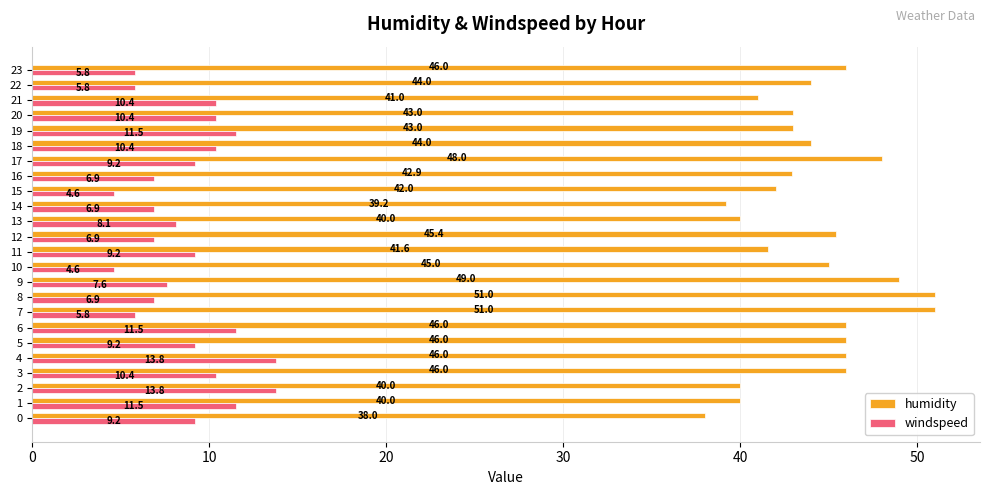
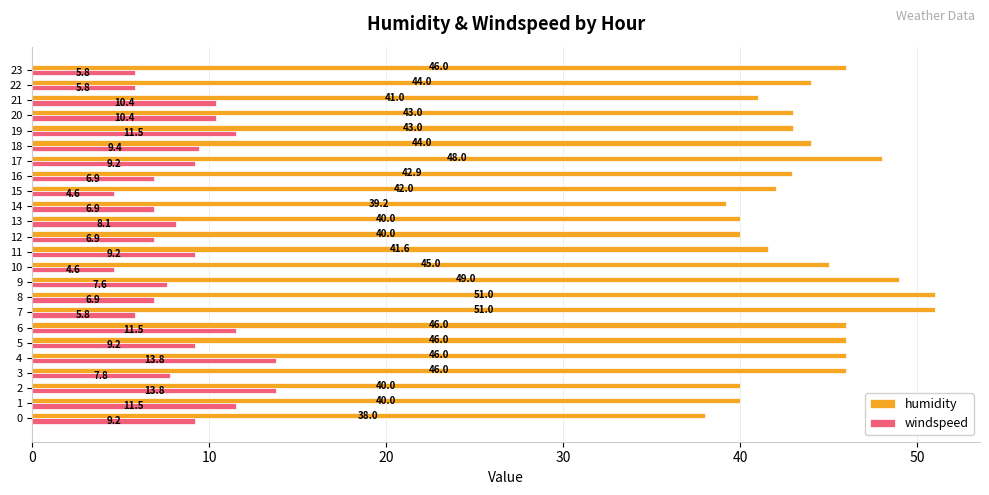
  {
    "humidity": {
      "23": 46.0,
      "22": 44.0,
      "21": 41.0,
      "20": 43.0,
      "19": 43.0,
      "18": 44.0,
      "17": 48.0,
      "16": 42.9,
      "15": 42.0,
      "14": 39.2,
      "13": 40.0,
-     "12": 45.4,
+     "12": 40.0,
      "11": 41.6,
      "10": 45.0,
      "9": 49.0,
      "8": 51.0,
      "7": 51.0,
      "6": 46.0,
      "5": 46.0,
      "4": 46.0,
      "3": 46.0,
      "2": 40.0,
      "1": 40.0,
      "0": 38.0
    },
    "windspeed": {
      "23": 5.8,
      "22": 5.8,
      "21": 10.4,
      "20": 10.4,
      "19": 11.5,
-     "18": 10.4,
+     "18": 9.4,
      "17": 9.2,
      "16": 6.9,
      "15": 4.6,
      "14": 6.9,
      "13": 8.1,
      "12": 6.9,
      "11": 9.2,
      "10": 4.6,
      "9": 7.6,
      "8": 6.9,
      "7": 5.8,
      "6": 11.5,
      "5": 9.2,
      "4": 13.8,
-     "3": 10.4,
+     "3": 7.8,
      "2": 13.8,
      "1": 11.5,
      "0": 9.2
    }
  }
